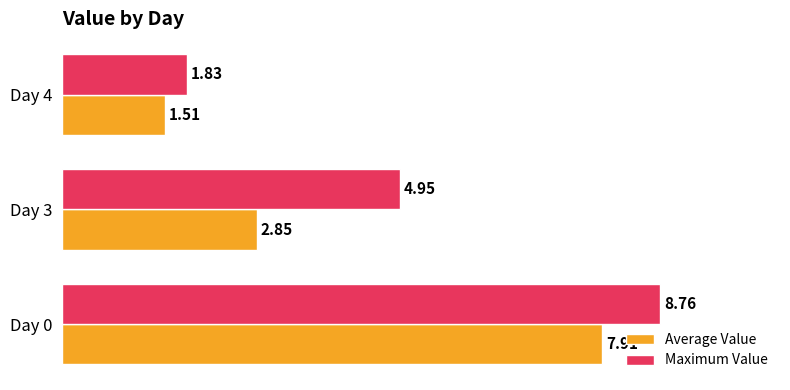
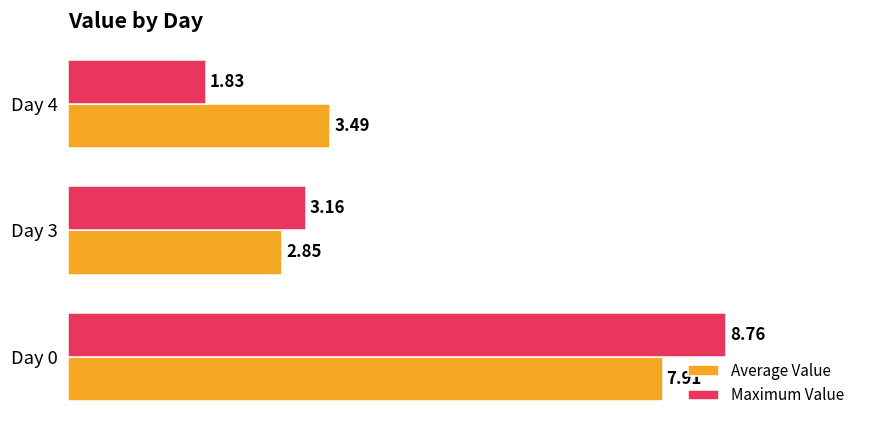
  {
    "Average Value": {
-     "Day 4": 1.51,
+     "Day 4": 3.49,
      "Day 3": 2.85,
      "Day 0": 7.91
    },
    "Maximum Value": {
      "Day 4": 1.83,
-     "Day 3": 4.95,
+     "Day 3": 3.16,
      "Day 0": 8.76
    }
  }
